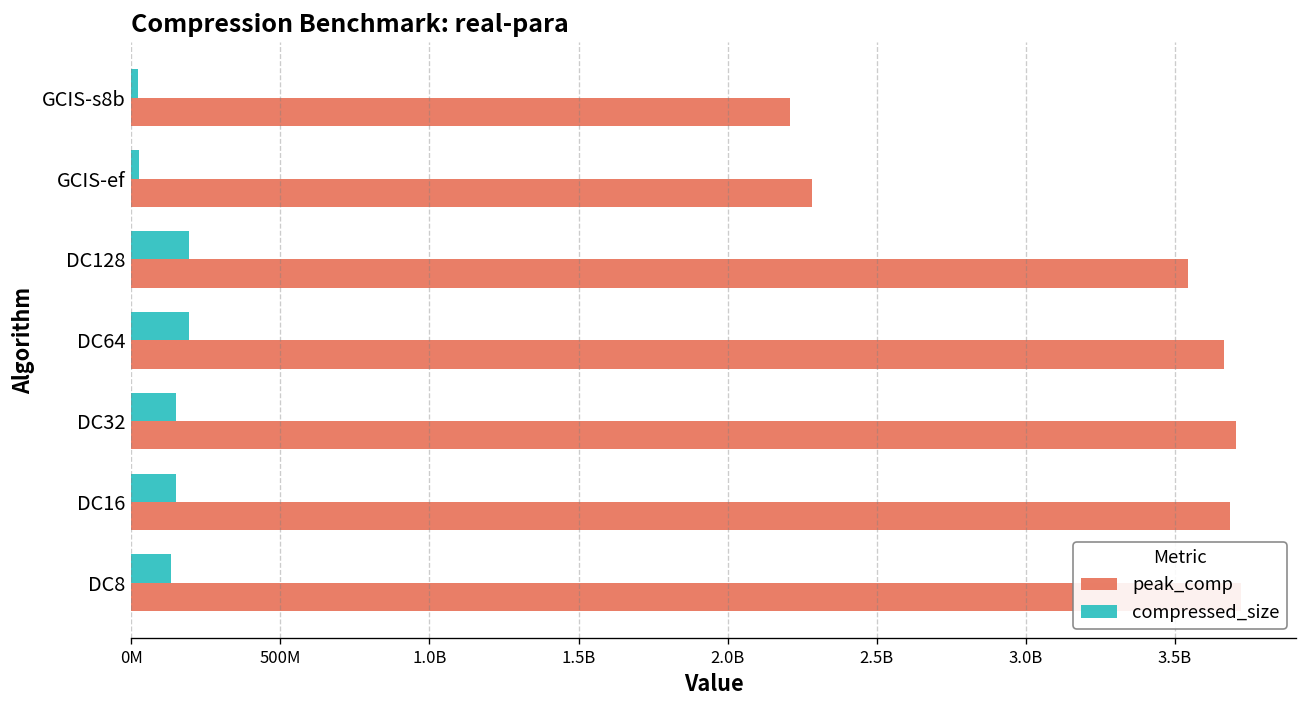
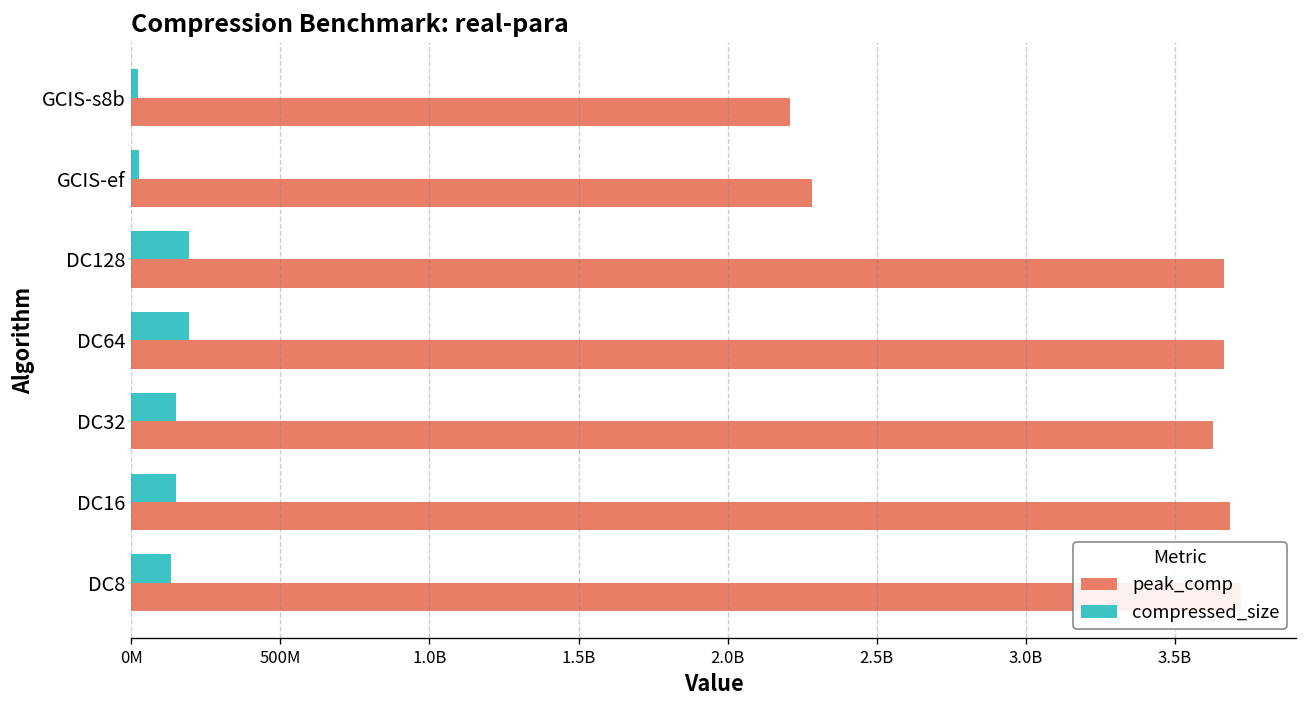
  {
    "peak_comp": {
      "GCIS-s8b": 2210000000,
      "GCIS-ef": 2280000000,
-     "DC128": 3550000000,
+     "DC128": 3660000000,
      "DC64": 3660000000,
-     "DC32": 3710000000,
+     "DC32": 3630000000,
      "DC16": 3680000000
    },
    "compressed_size": {
      "GCIS-s8b": 20000000,
      "GCIS-ef": 20000000,
      "DC128": 190000000,
      "DC64": 190000000,
      "DC32": 150000000,
      "DC16": 150000000,
      "DC8": 130000000
    }
  }
